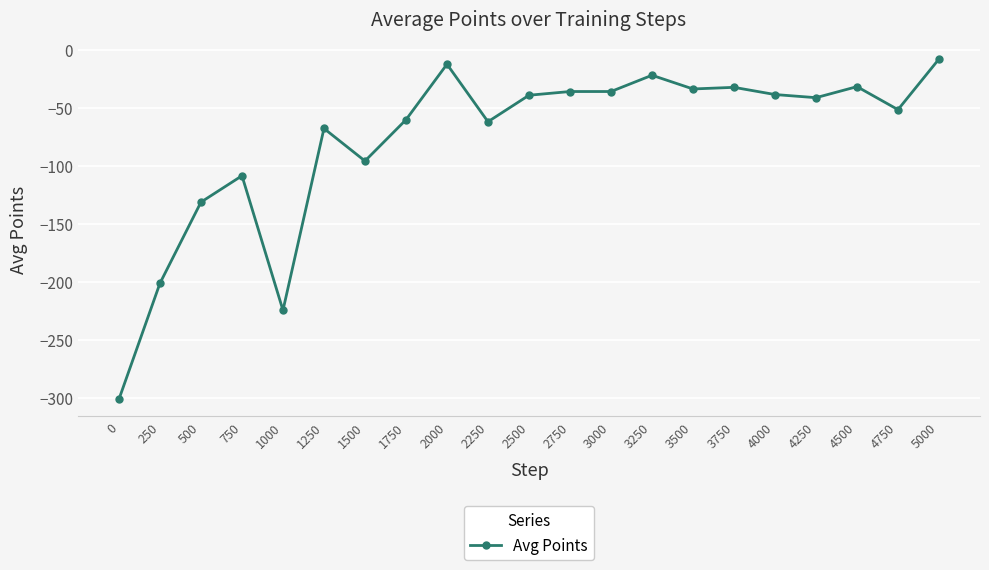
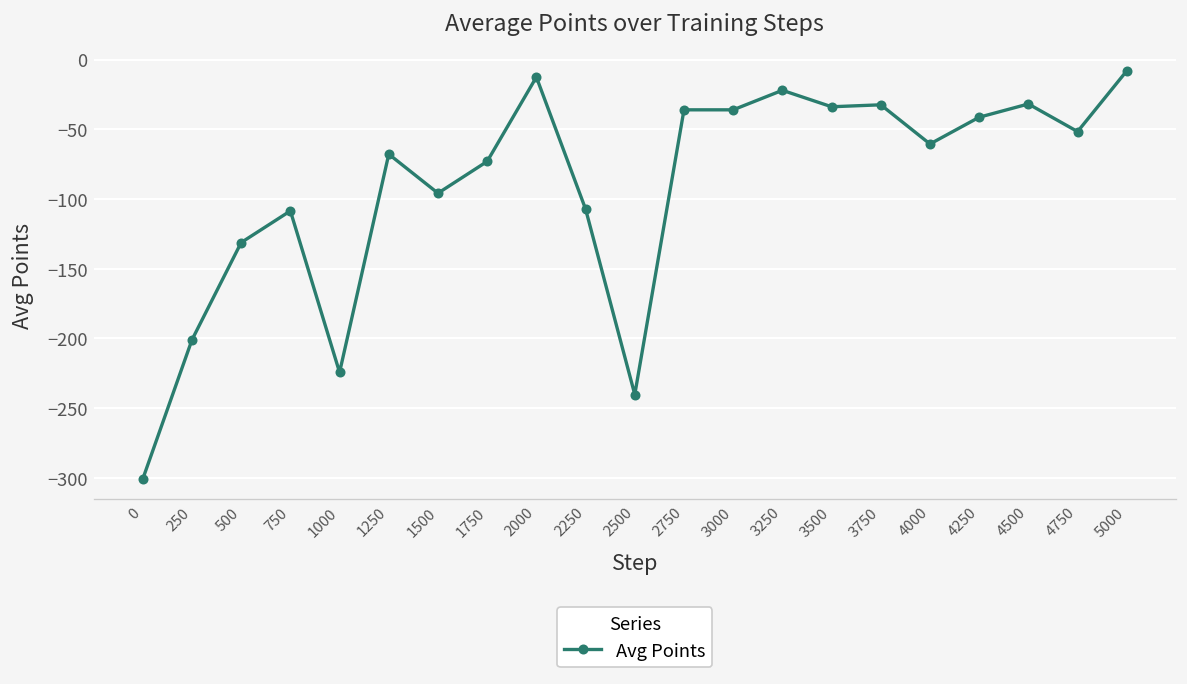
  {
    "0": -301,
    "250": -201,
    "500": -131,
    "750": -109,
    "1000": -224,
    "1250": -68,
    "1500": -96,
-   "1750": -60,
+   "1750": -73,
    "2000": -13,
-   "2250": -62,
-   "2500": -39,
+   "2250": -107,
+   "2500": -240,
    "2750": -36,
    "3000": -36,
    "3250": -22,
    "3500": -34,
    "3750": -32,
-   "4000": -39,
+   "4000": -61,
    "4250": -41,
    "4500": -32,
    "4750": -52,
    "5000": -8
  }
